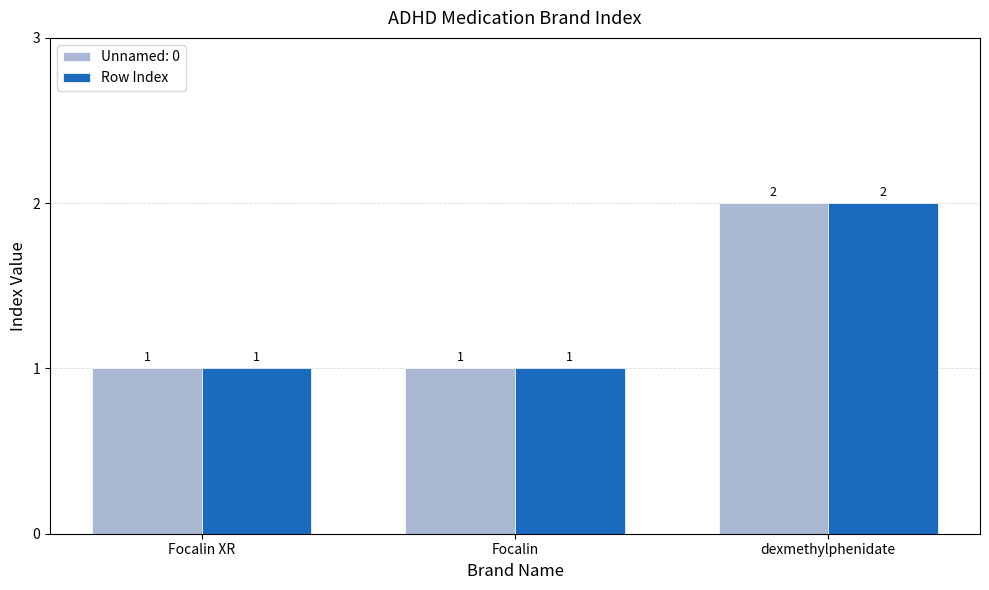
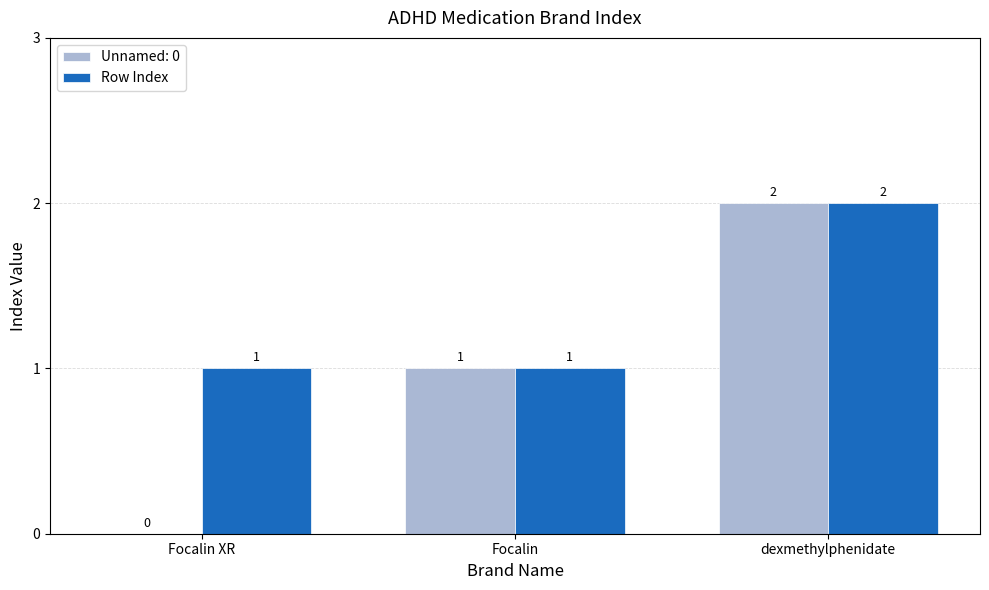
  {
    "Unnamed: 0": {
-     "Focalin XR": 1,
+     "Focalin XR": 0,
      "Focalin": 1,
      "dexmethylphenidate": 2
    },
    "Row Index": {
      "Focalin XR": 1,
      "Focalin": 1,
      "dexmethylphenidate": 2
    }
  }
